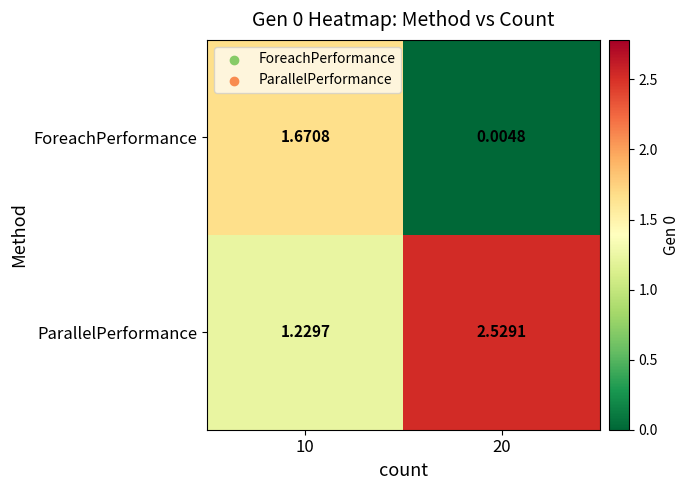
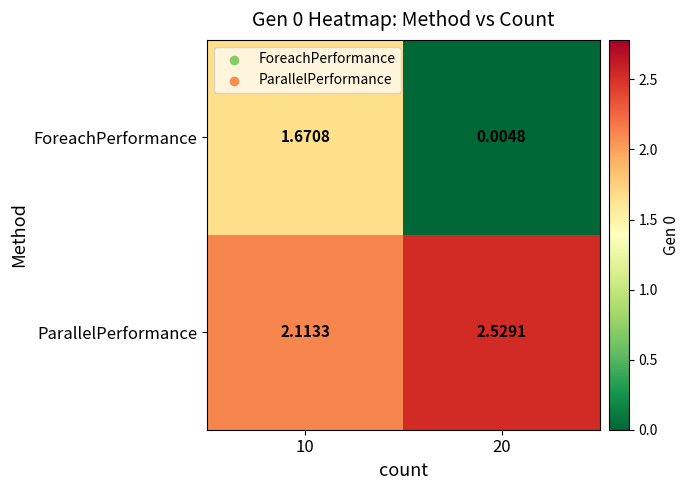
  {
    "ForeachPerformance": {
      "10": 1.6708,
      "20": 0.0048
    },
    "ParallelPerformance": {
-     "10": 1.2297,
+     "10": 2.1133,
      "20": 2.5291
    }
  }
